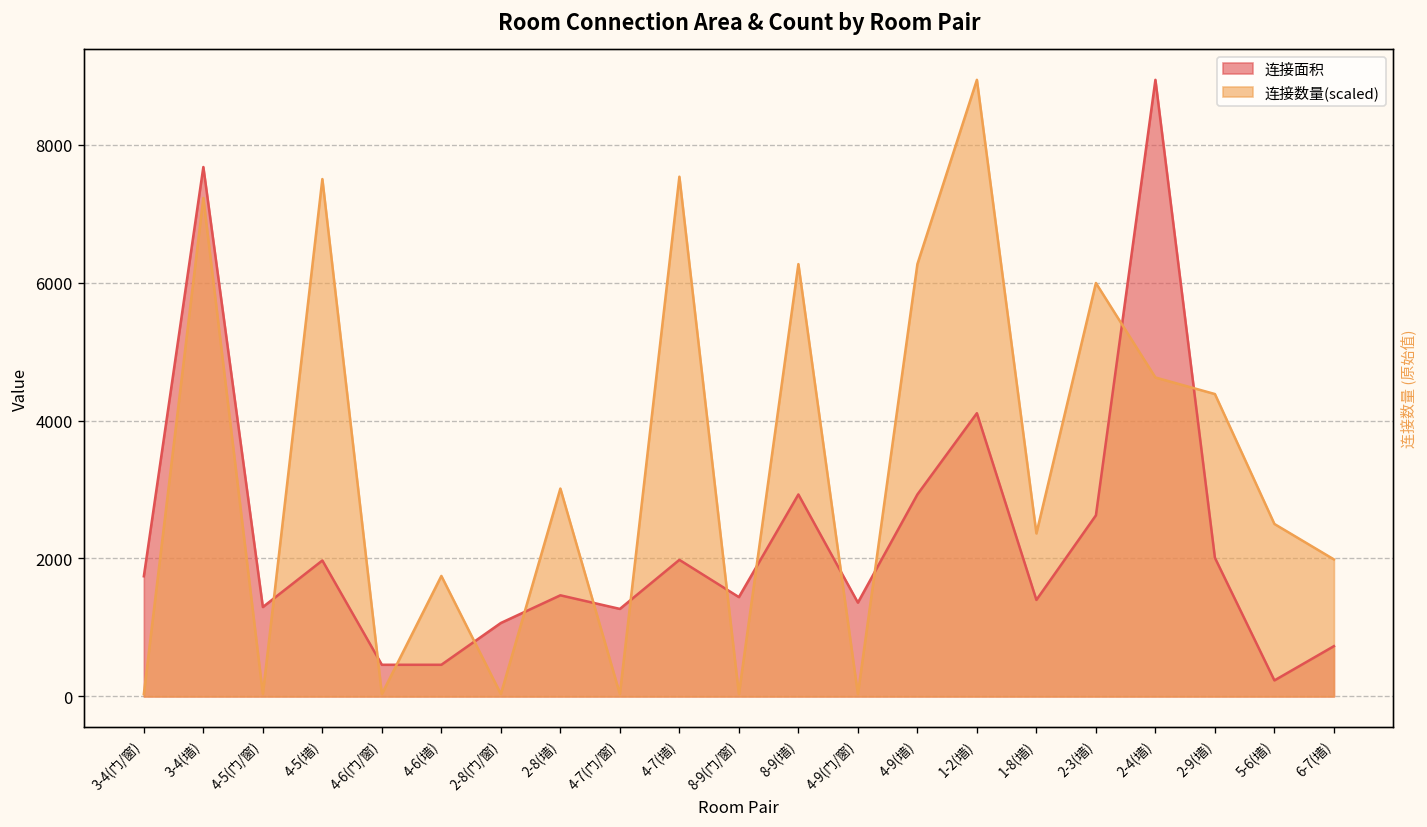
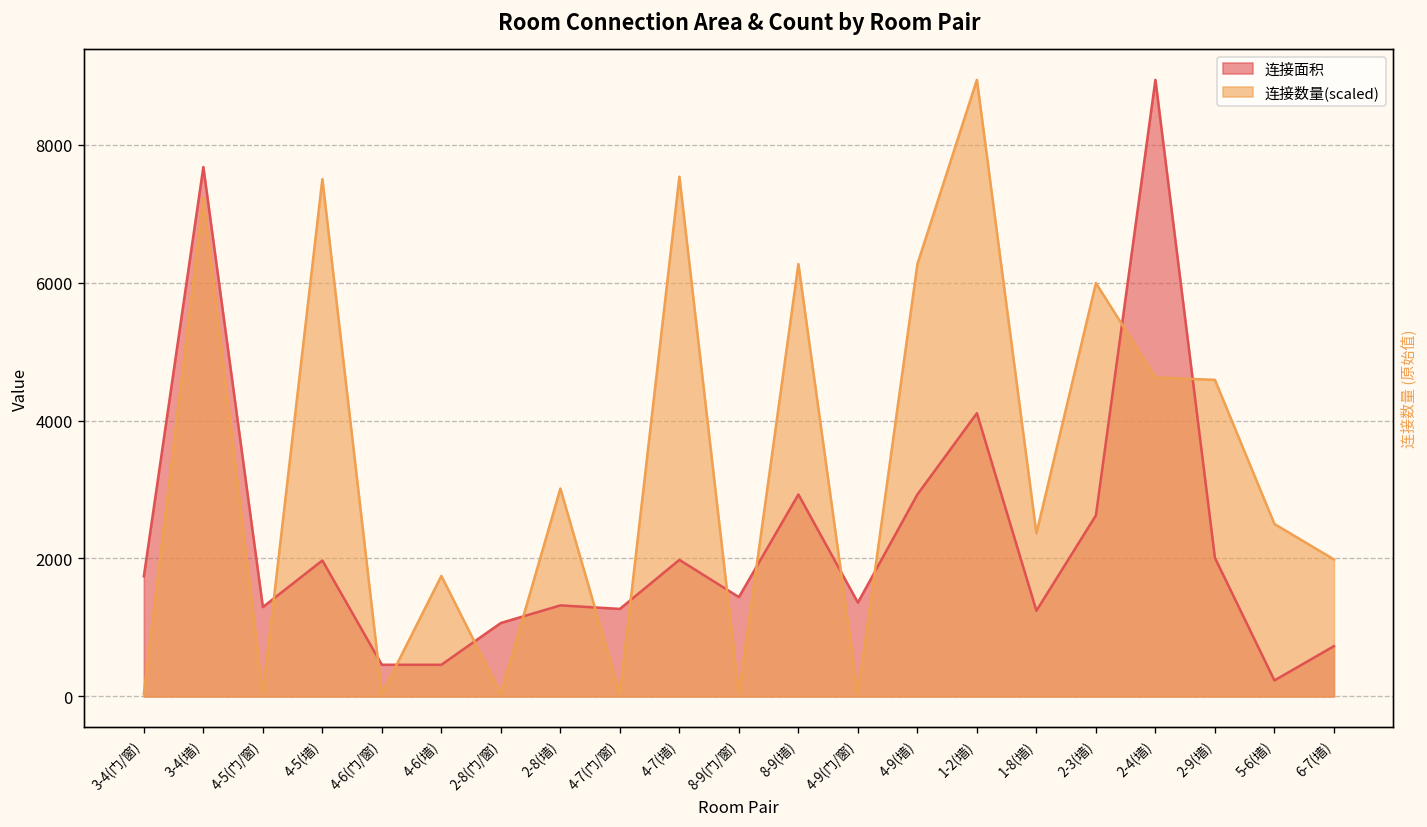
  {
    "连接面积": {
      "3-4(门/窗)": 1700,
      "3-4(墙)": 7700,
      "4-5(门/窗)": 1300,
      "4-5(墙)": 2000,
      "4-6(门/窗)": 500,
      "4-6(墙)": 500,
      "2-8(门/窗)": 1100,
-     "2-8(墙)": 1500,
+     "2-8(墙)": 1300,
      "4-7(门/窗)": 1300,
      "4-7(墙)": 2000,
      "8-9(门/窗)": 1400,
      "8-9(墙)": 2900,
      "4-9(门/窗)": 1400,
      "4-9(墙)": 2900,
      "1-2(墙)": 4100,
-     "1-8(墙)": 1400,
+     "1-8(墙)": 1200,
      "2-3(墙)": 2600,
      "2-4(墙)": 8900,
      "2-9(墙)": 2000,
      "5-6(墙)": 200,
      "6-7(墙)": 700
    },
    "连接数量(scaled)": {
      "3-4(门/窗)": 0,
      "3-4(墙)": 7200,
      "4-5(门/窗)": 0,
      "4-5(墙)": 7500,
      "4-6(门/窗)": 0,
      "4-6(墙)": 1700,
      "2-8(门/窗)": 0,
      "2-8(墙)": 3000,
      "4-7(门/窗)": 0,
      "4-7(墙)": 7500,
      "8-9(门/窗)": 0,
      "8-9(墙)": 6300,
      "4-9(门/窗)": 0,
      "4-9(墙)": 6300,
      "1-2(墙)": 8900,
      "1-8(墙)": 2400,
      "2-3(墙)": 6000,
      "2-4(墙)": 4600,
-     "2-9(墙)": 4400,
+     "2-9(墙)": 4600,
      "5-6(墙)": 2500,
      "6-7(墙)": 2000
    }
  }
